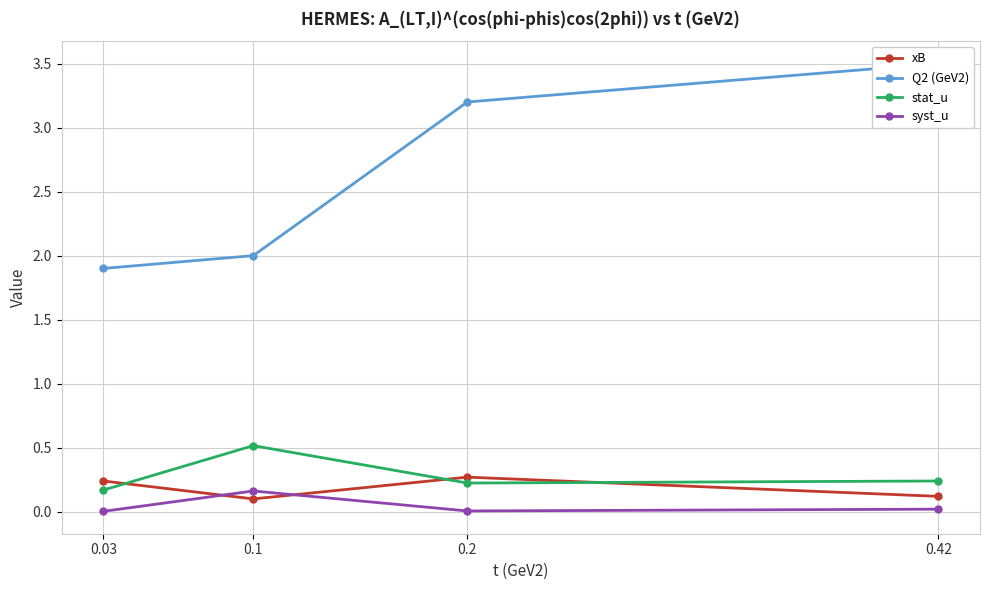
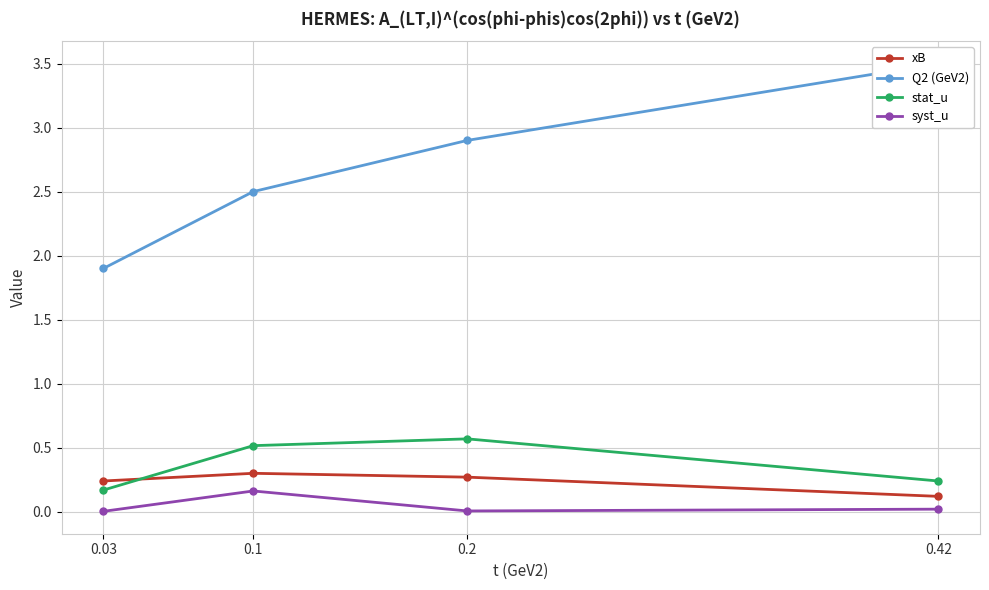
  {
    "xB": {
      "0.03": 0.24,
-     "0.1": 0.1,
+     "0.1": 0.3,
      "0.2": 0.27,
      "0.42": 0.12
    },
    "Q2 (GeV2)": {
      "0.03": 1.9,
-     "0.1": 2.0,
-     "0.2": 3.2
+     "0.1": 2.5,
+     "0.2": 2.9
    },
    "stat_u": {
      "0.03": 0.17,
      "0.1": 0.52,
-     "0.2": 0.22,
+     "0.2": 0.57,
      "0.42": 0.24
    },
    "syst_u": {
      "0.03": 0.00,
      "0.1": 0.16,
      "0.2": 0.01,
      "0.42": 0.02
    }
  }
